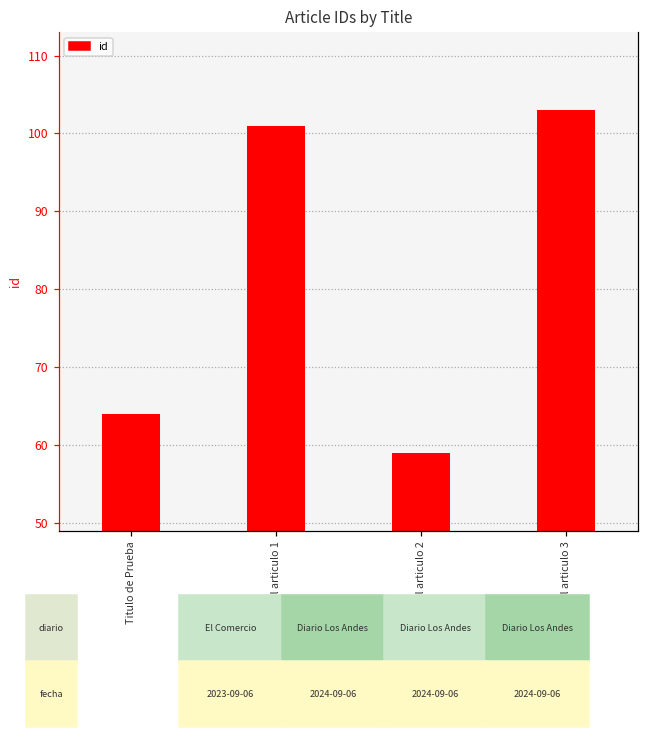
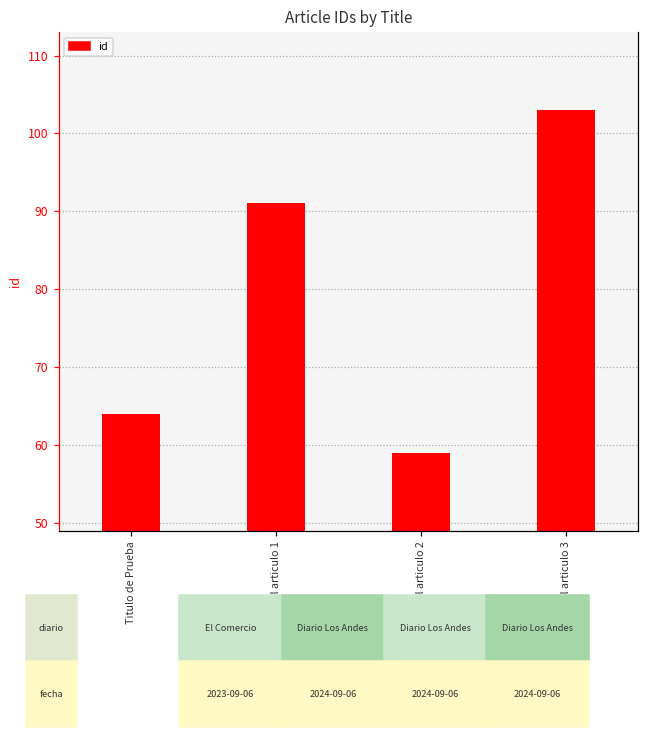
  {
    "Titulo de Prueba": 64,
-   "Titulo del articulo 1": 101,
+   "Titulo del articulo 1": 91,
    "Titulo del articulo 2": 59,
    "Titulo del articulo 3": 103
  }
